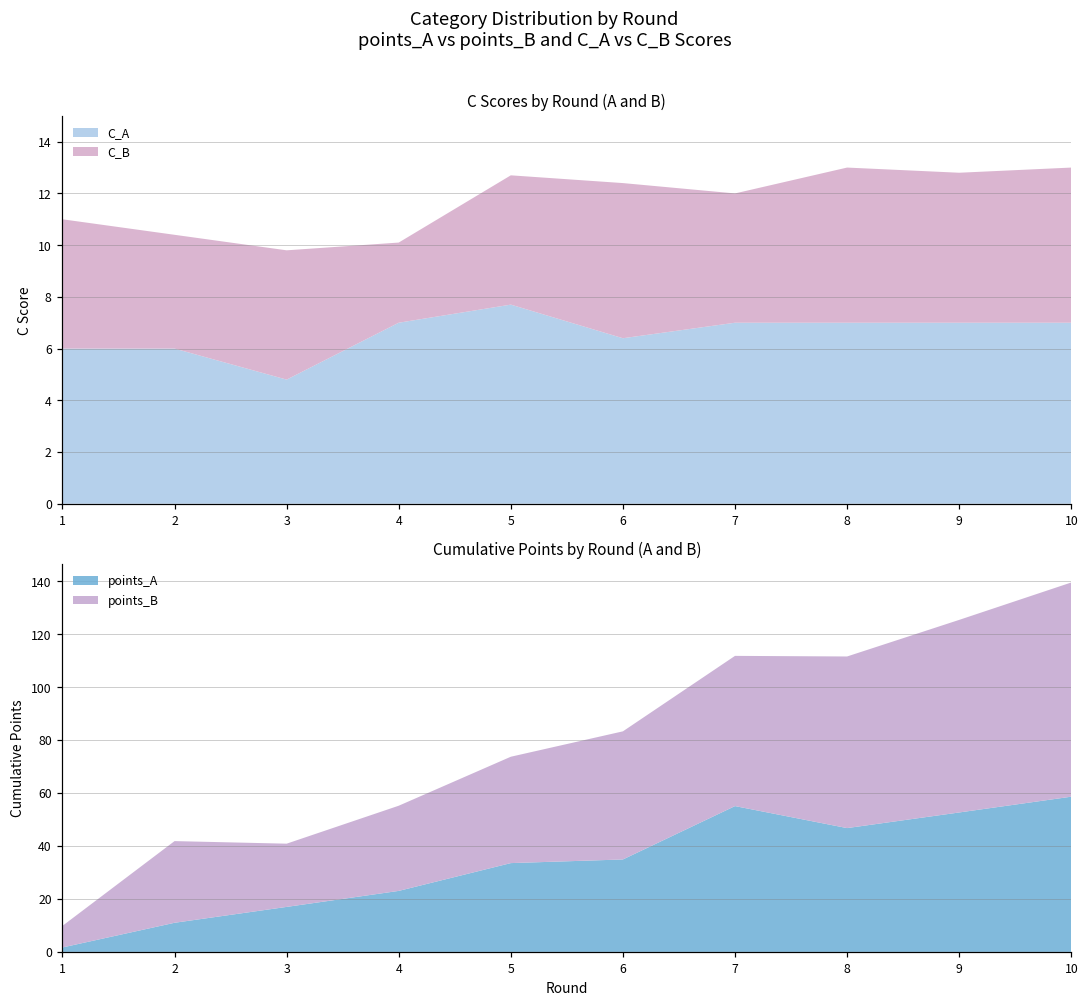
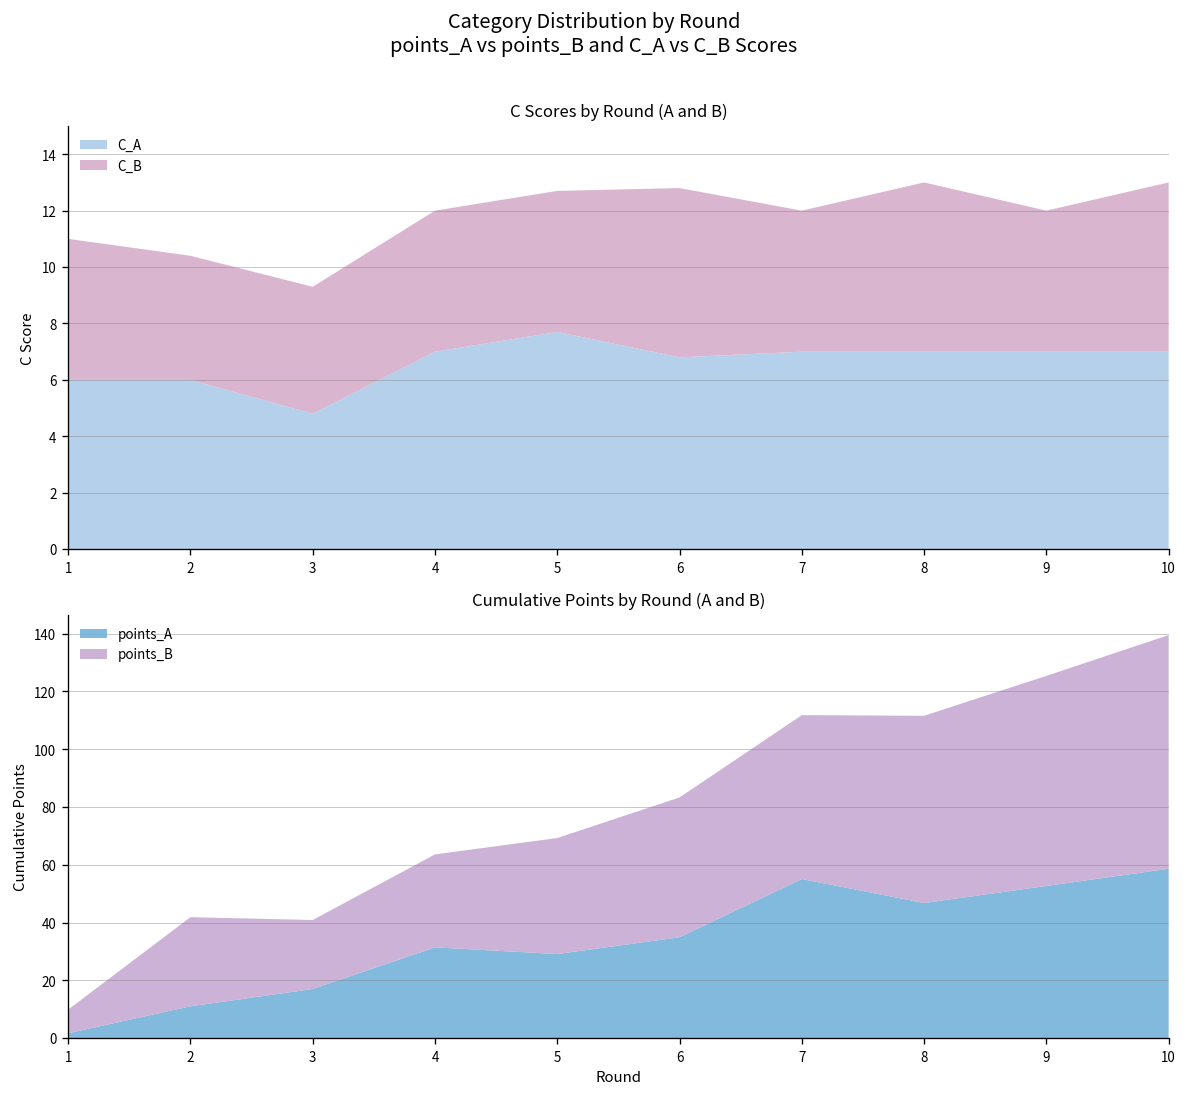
  {
    "C Scores by Round (A and B)": {
      "C_A": {
        "1": 6.0,
        "2": 6.0,
        "3": 4.8,
        "4": 7.0,
        "5": 7.7,
-       "6": 6.4,
+       "6": 6.8,
        "7": 7.0,
        "8": 7.0,
        "9": 7.0,
        "10": 7.0
      },
      "C_B": {
        "1": 5.0,
        "2": 4.4,
-       "3": 5.0,
-       "4": 3.1,
+       "3": 4.5,
+       "4": 5.0,
        "5": 5.0,
        "6": 6.0,
        "7": 5.0,
        "8": 6.0,
-       "9": 5.8,
+       "9": 5.0,
        "10": 6.0
      }
    },
    "Cumulative Points by Round (A and B)": {
      "points_A": {
        "1": 2,
        "2": 11,
        "3": 17,
-       "4": 23,
-       "5": 34,
+       "4": 31,
+       "5": 29,
        "6": 35,
        "7": 55,
        "8": 47,
        "9": 53,
        "10": 59
      },
      "points_B": {
        "1": 8,
        "2": 31,
        "3": 24,
        "4": 32,
        "5": 40,
        "6": 48,
        "7": 57,
        "8": 65,
        "9": 73,
        "10": 81
      }
    }
  }
